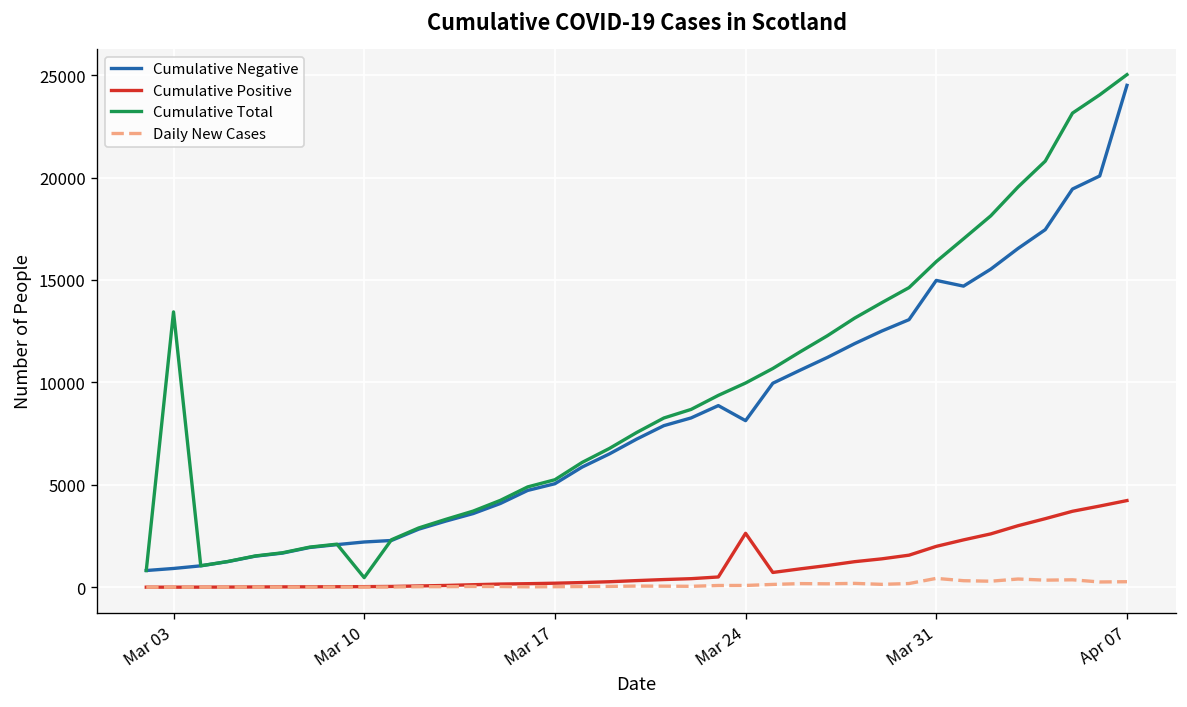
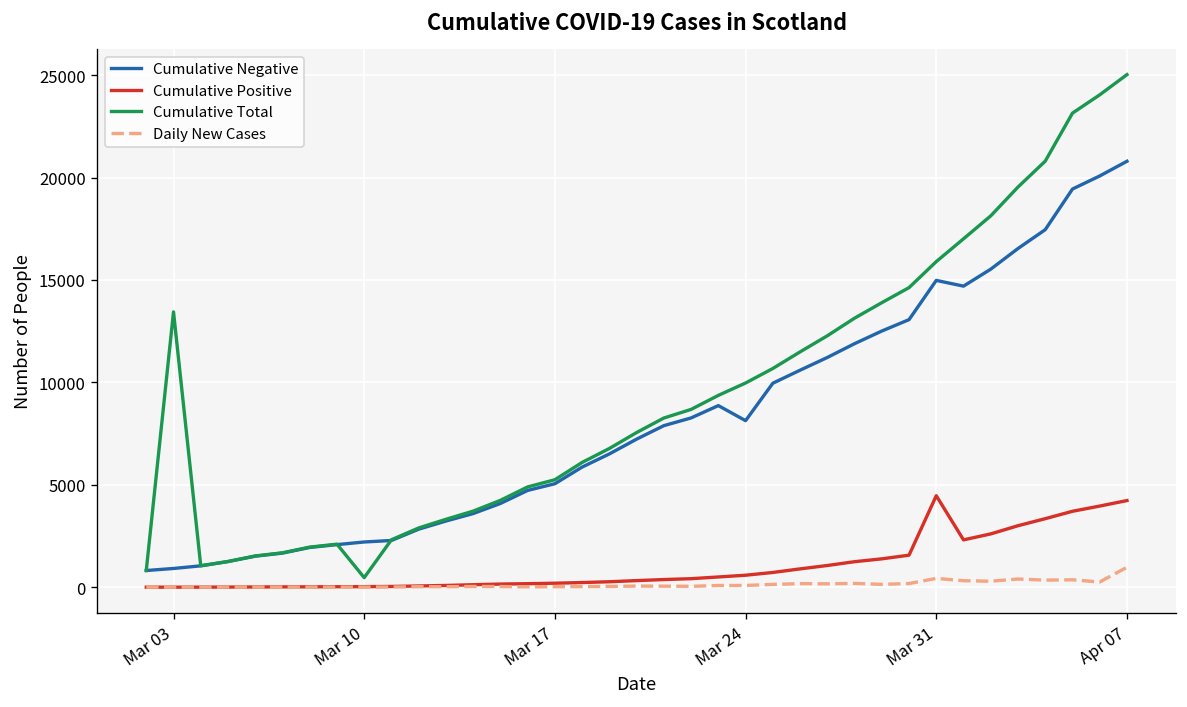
  {
    "Cumulative Negative": {
      "Mar 03": 900,
      "Mar 10": 2200,
      "Mar 17": 5100,
      "Mar 24": 8100,
      "Mar 31": 15000,
-     "Apr 07": 24500
+     "Apr 07": 20800
    },
    "Cumulative Positive": {
      "Mar 17": 200,
-     "Mar 24": 2600,
-     "Mar 31": 2000,
+     "Mar 24": 600,
+     "Mar 31": 4500,
      "Apr 07": 4200
    },
    "Cumulative Total": {
      "Mar 03": 13400,
      "Mar 10": 500,
      "Mar 17": 5200,
      "Mar 24": 10000,
      "Mar 31": 15900,
      "Apr 07": 25000
    },
    "Daily New Cases": {
      "Mar 17": 0,
      "Mar 24": 100,
      "Mar 31": 400,
-     "Apr 07": 300
+     "Apr 07": 1000
    }
  }
